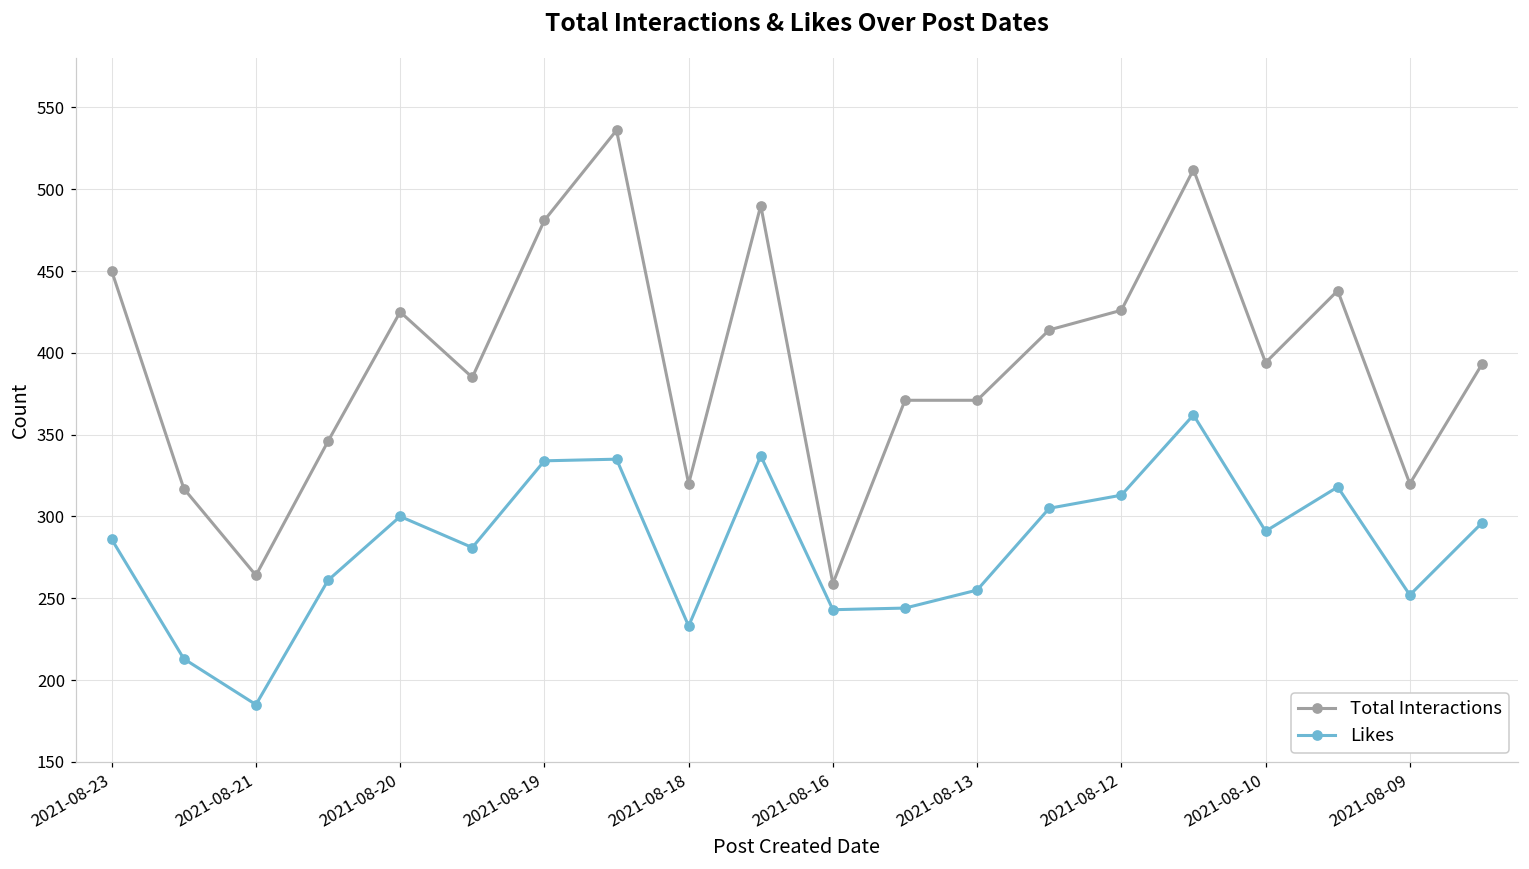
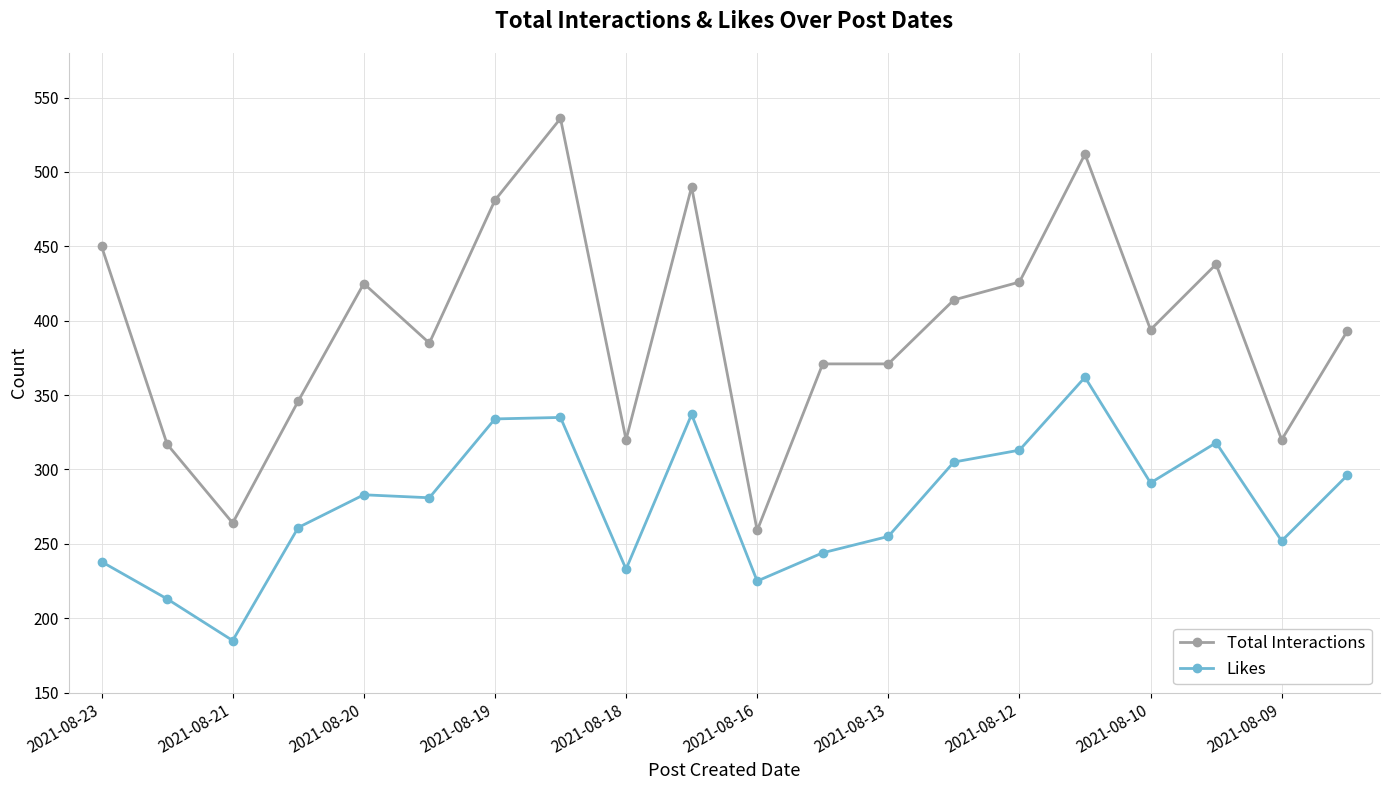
  {
    "Total Interactions": {
      "2021-08-23": 450,
      "2021-08-20": 425,
      "2021-08-16": 259,
      "2021-08-13": 371
    },
    "Likes": {
-     "2021-08-23": 286,
-     "2021-08-20": 300,
-     "2021-08-16": 243,
+     "2021-08-23": 238,
+     "2021-08-20": 283,
+     "2021-08-16": 225,
      "2021-08-13": 255
    }
  }
